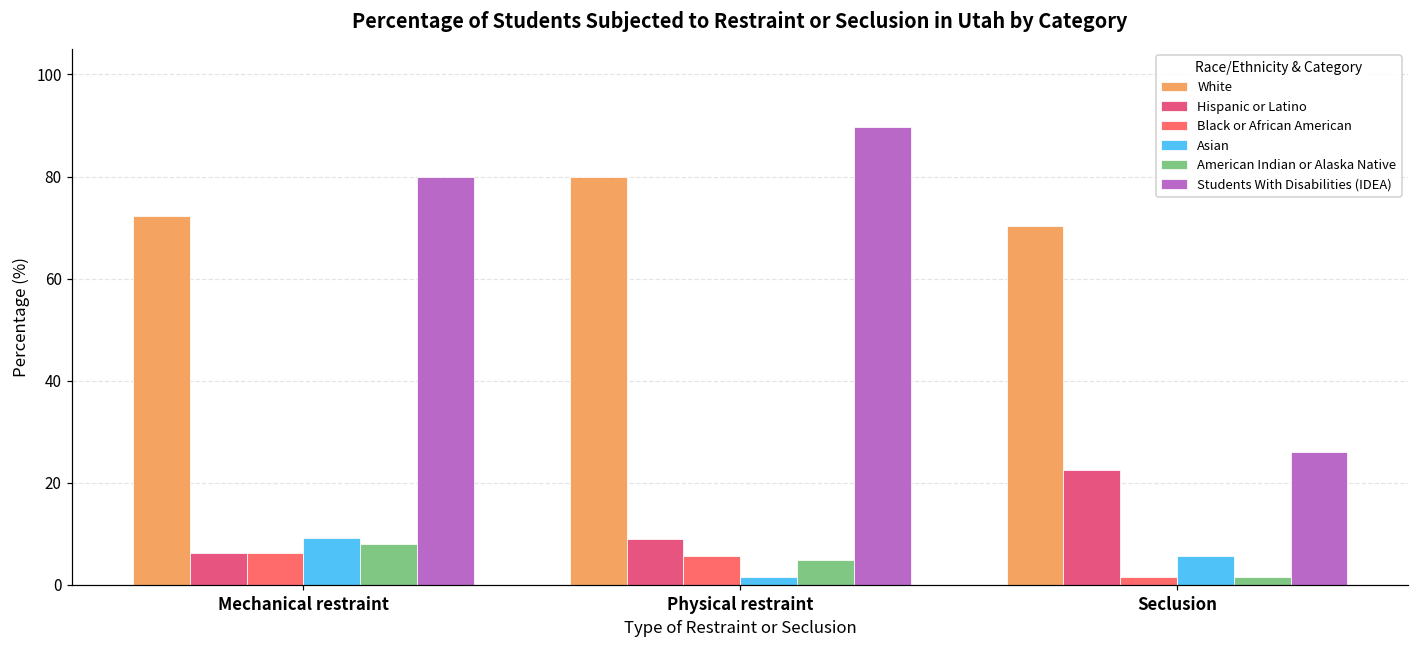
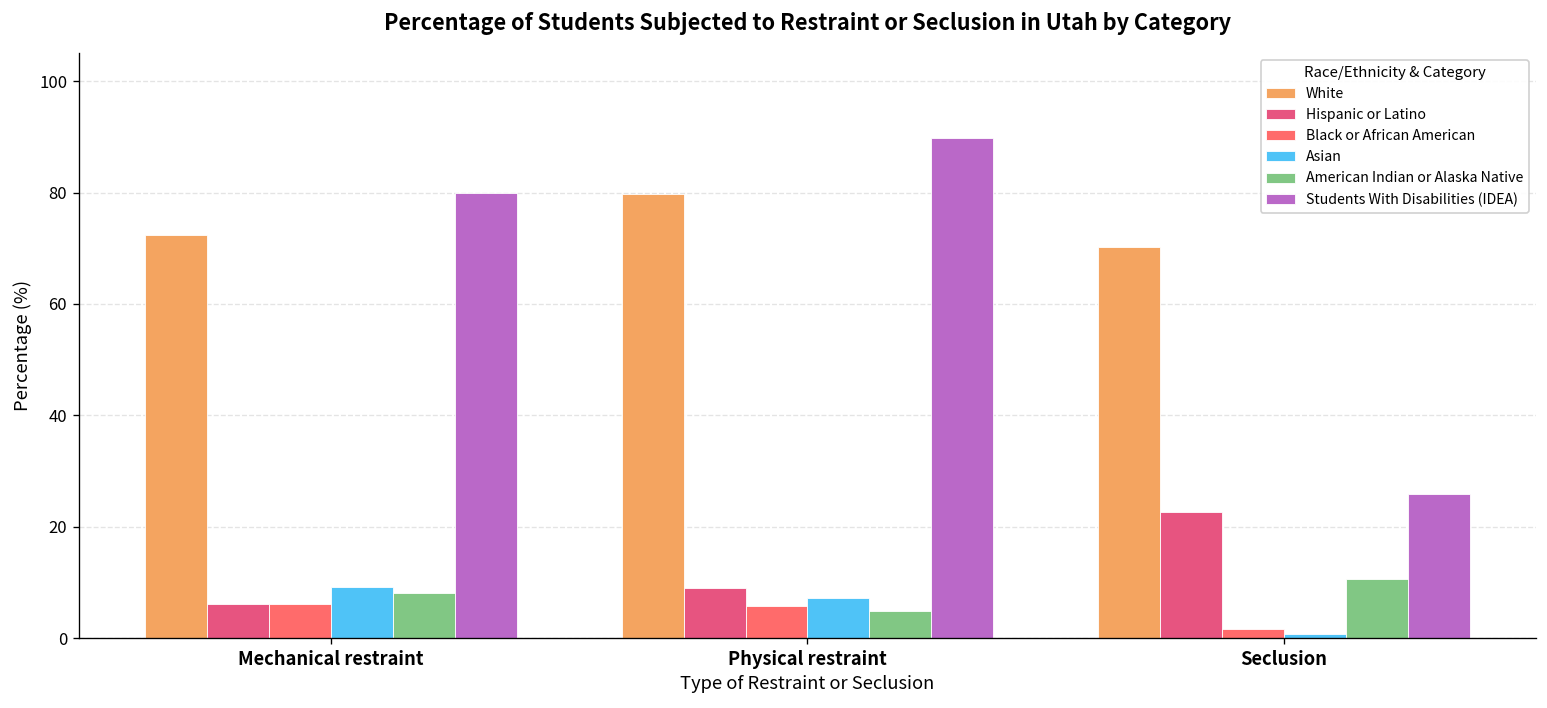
  {
    "Asian": {
      "Mechanical restraint": 9,
-     "Physical restraint": 2,
-     "Seclusion": 6
+     "Physical restraint": 7,
+     "Seclusion": 1
    },
    "American Indian or Alaska Native": {
      "Mechanical restraint": 8,
      "Physical restraint": 5,
-     "Seclusion": 1
+     "Seclusion": 11
    },
    "Students With Disabilities (IDEA)": {
      "Mechanical restraint": 80,
      "Physical restraint": 90,
      "Seclusion": 26
    }
  }
